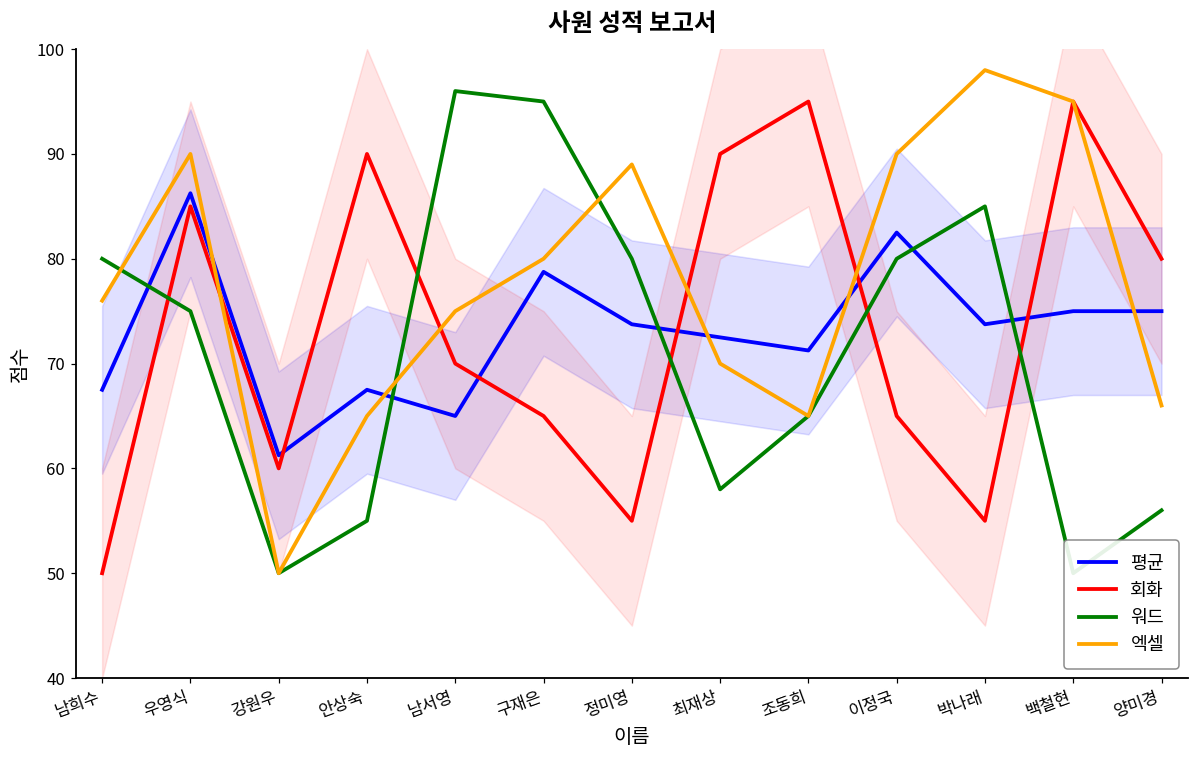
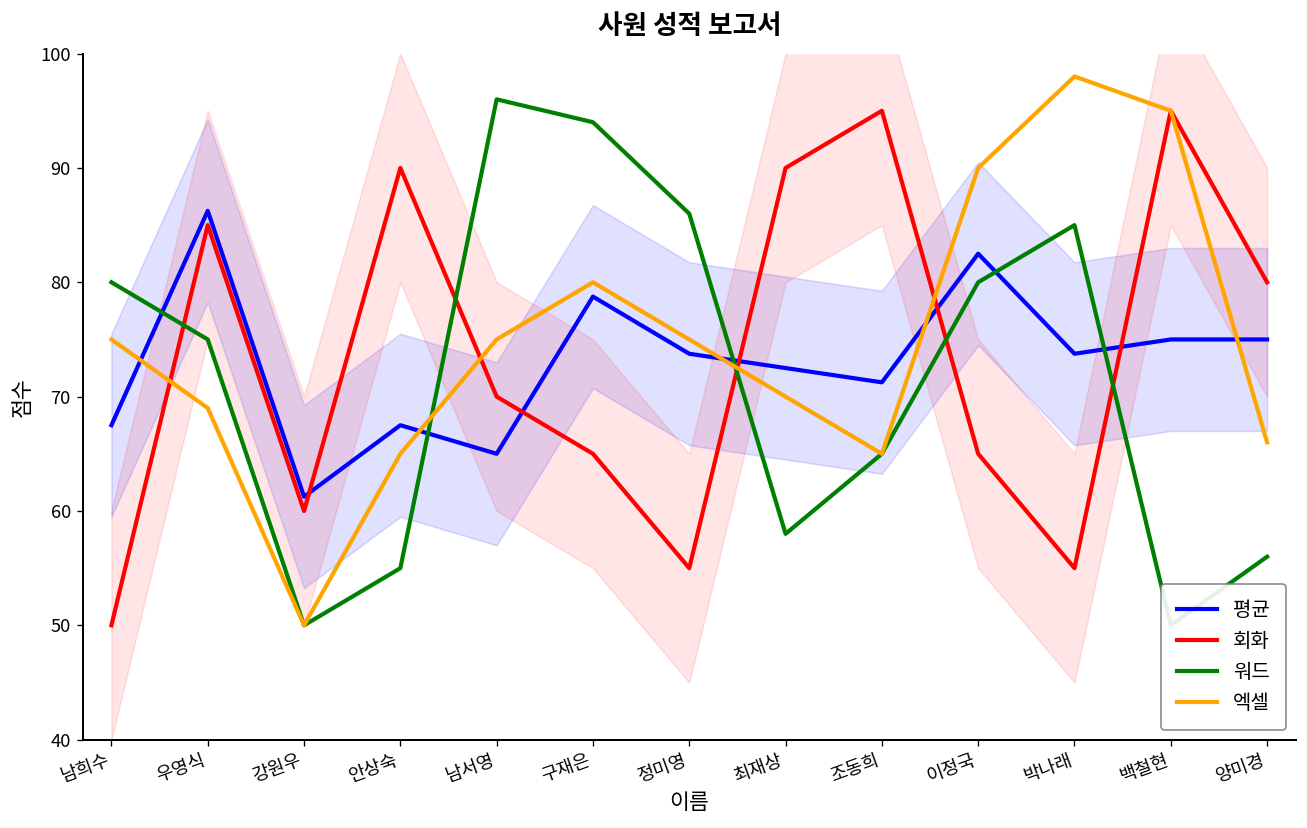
  {
    "워드": {
      "남희수": 80,
      "우영식": 75,
      "안상숙": 55,
      "남서영": 96,
-     "구재은": 95,
-     "정미영": 80,
+     "구재은": 94,
+     "정미영": 86,
      "최재상": 58,
      "이정국": 80,
      "박나래": 85,
      "양미경": 56
    },
    "엑셀": {
-     "남희수": 76,
-     "우영식": 90,
+     "남희수": 75,
+     "우영식": 69,
      "안상숙": 65,
      "남서영": 75,
      "구재은": 80,
-     "정미영": 89,
+     "정미영": 75,
      "최재상": 70,
      "이정국": 90,
      "박나래": 98,
      "양미경": 66
    }
  }
